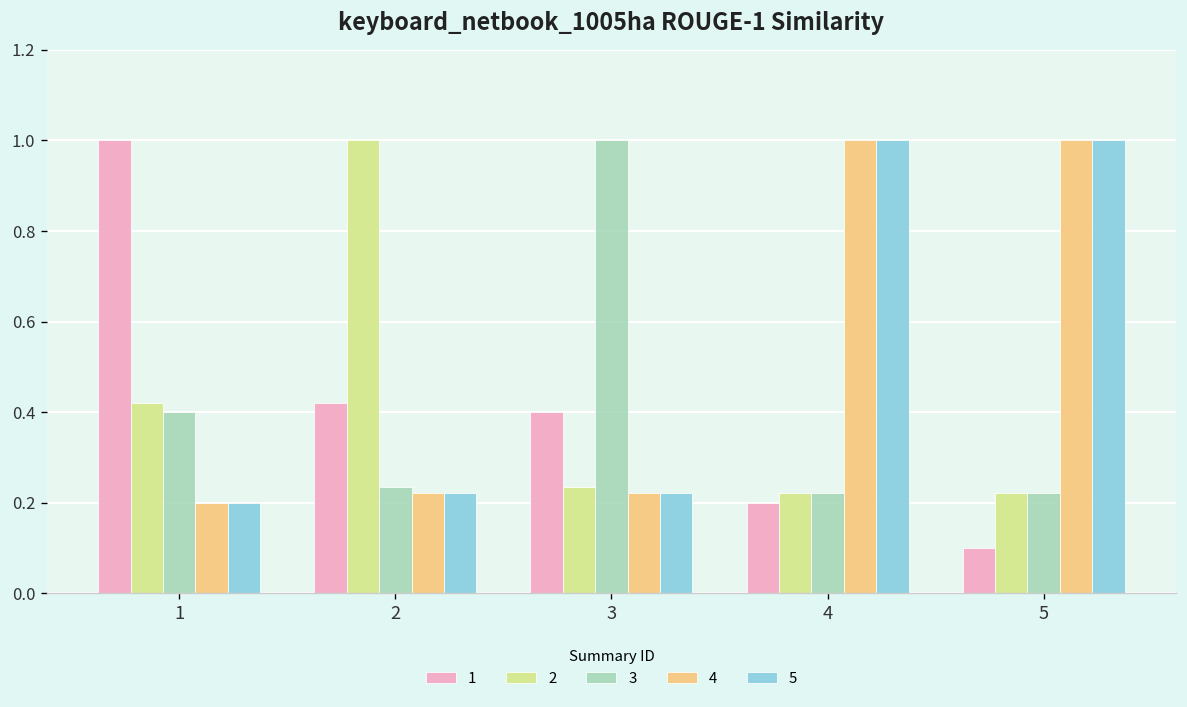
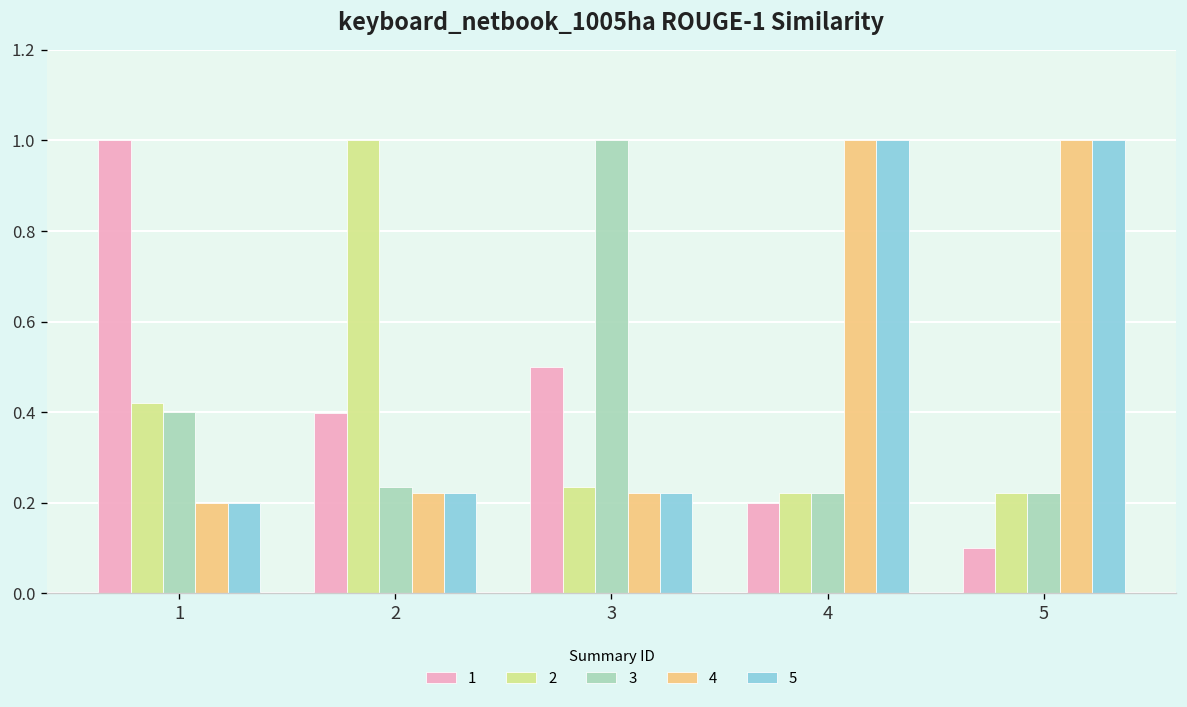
  {
    "1": {
      "1": 1.00,
-     "2": 0.42,
-     "3": 0.4,
+     "2": 0.40,
+     "3": 0.5,
      "4": 0.20,
      "5": 0.10
    }
  }
